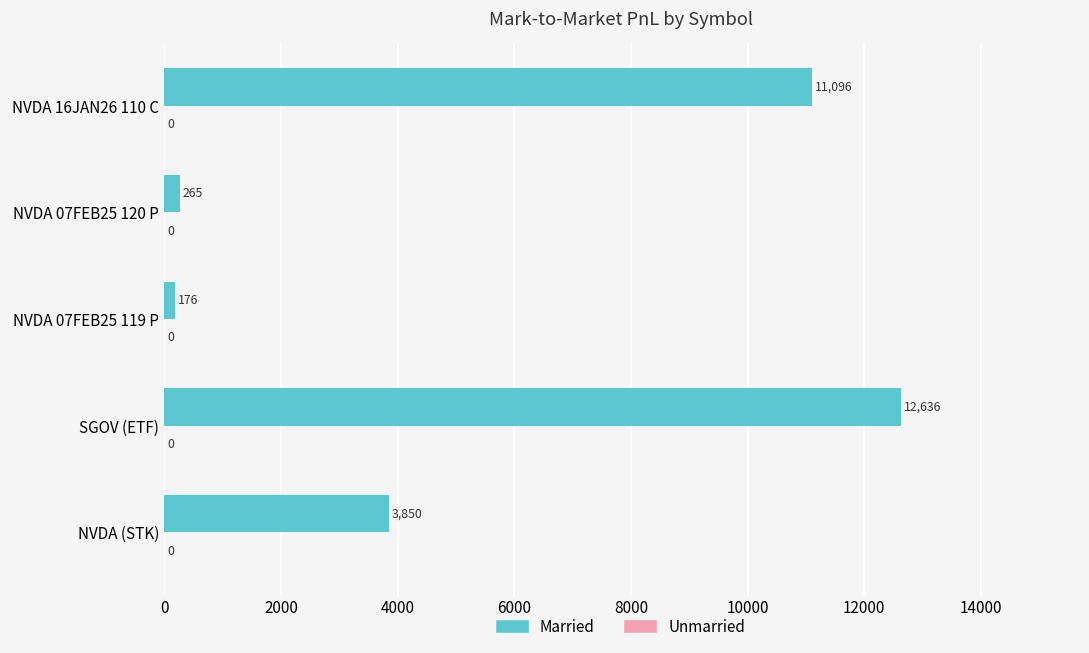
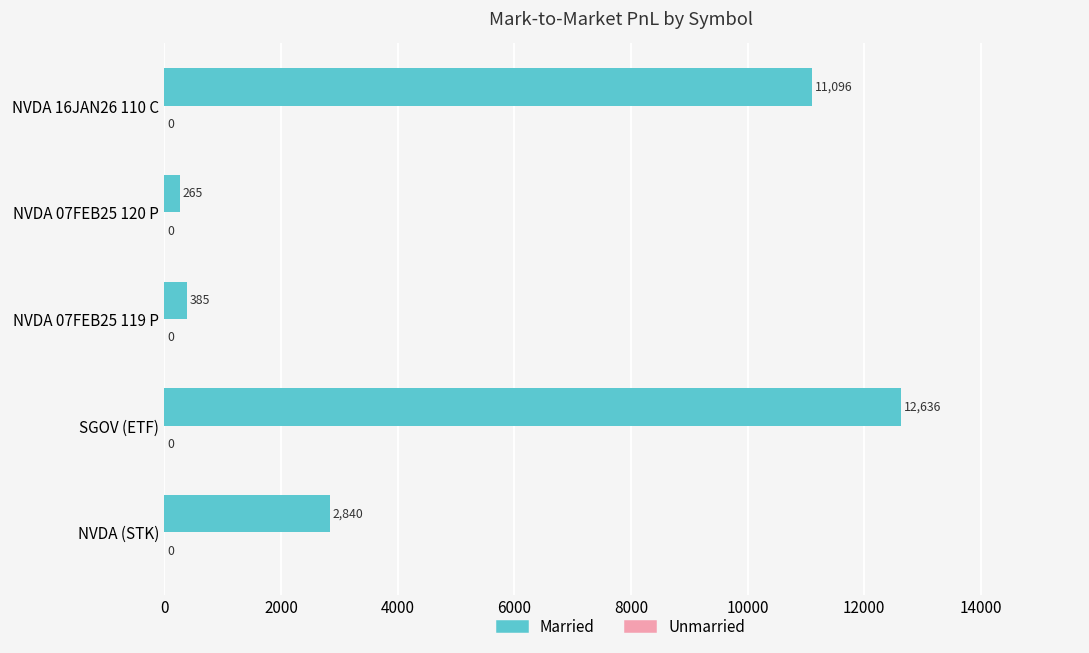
  {
    "Married": {
      "NVDA 16JAN26 110 C": "11,096",
      "NVDA 07FEB25 120 P": "265",
-     "NVDA 07FEB25 119 P": "176",
+     "NVDA 07FEB25 119 P": "385",
      "SGOV (ETF)": "12,636",
-     "NVDA (STK)": "3,850"
+     "NVDA (STK)": "2,840"
    },
    "Unmarried": {
      "NVDA 16JAN26 110 C": "0",
      "NVDA 07FEB25 120 P": "0",
      "NVDA 07FEB25 119 P": "0",
      "SGOV (ETF)": "0",
      "NVDA (STK)": "0"
    }
  }
